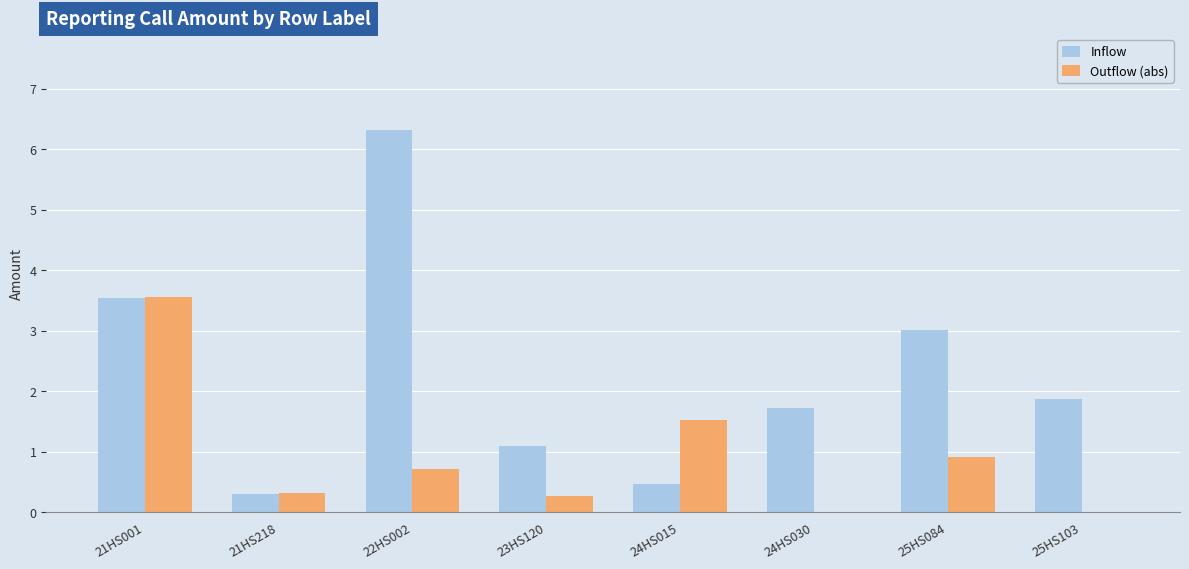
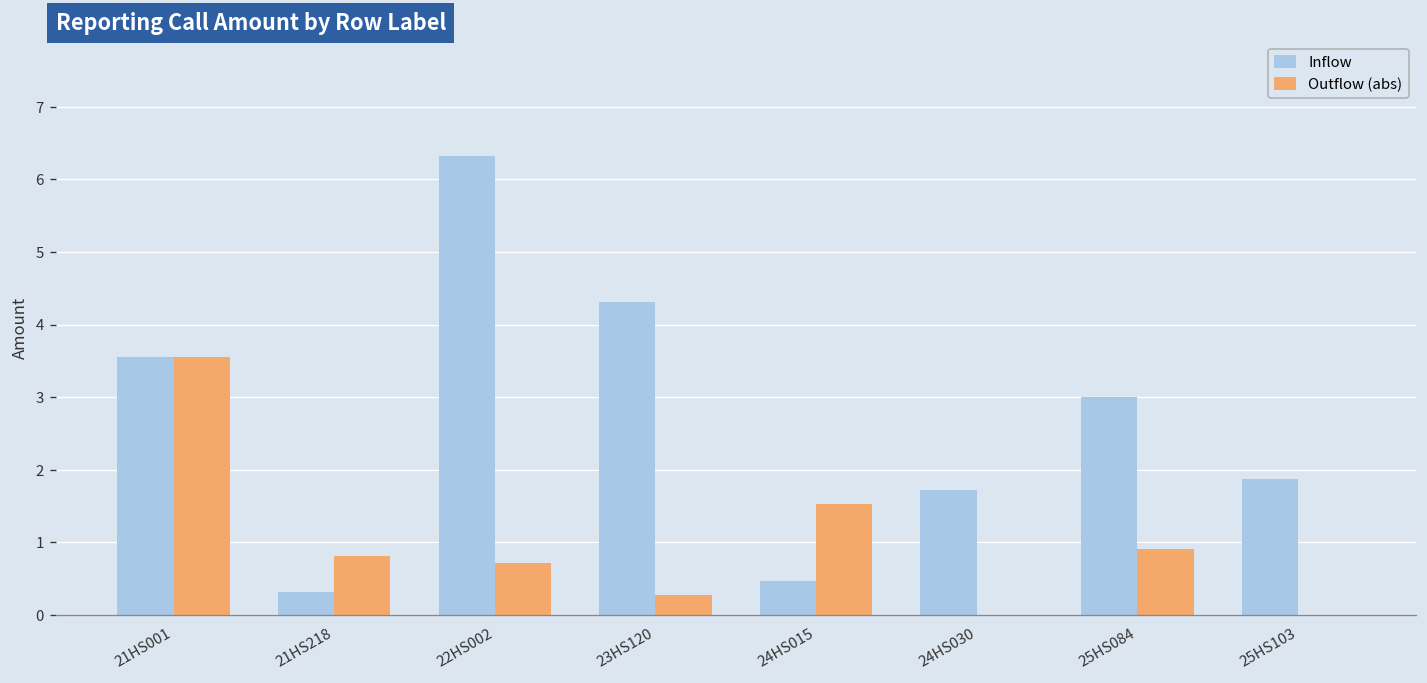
  {
    "Inflow": {
      "21HS001": 3500000,
      "21HS218": 300000,
      "22HS002": 6300000,
-     "23HS120": 1100000,
+     "23HS120": 4300000,
      "24HS015": 500000,
      "24HS030": 1700000,
      "25HS084": 3000000,
      "25HS103": 1900000
    },
    "Outflow (abs)": {
      "21HS001": 3600000,
-     "21HS218": 300000,
+     "21HS218": 800000,
      "22HS002": 700000,
      "23HS120": 300000,
      "24HS015": 1500000,
      "24HS030": 0,
      "25HS084": 900000,
      "25HS103": 0
    }
  }
